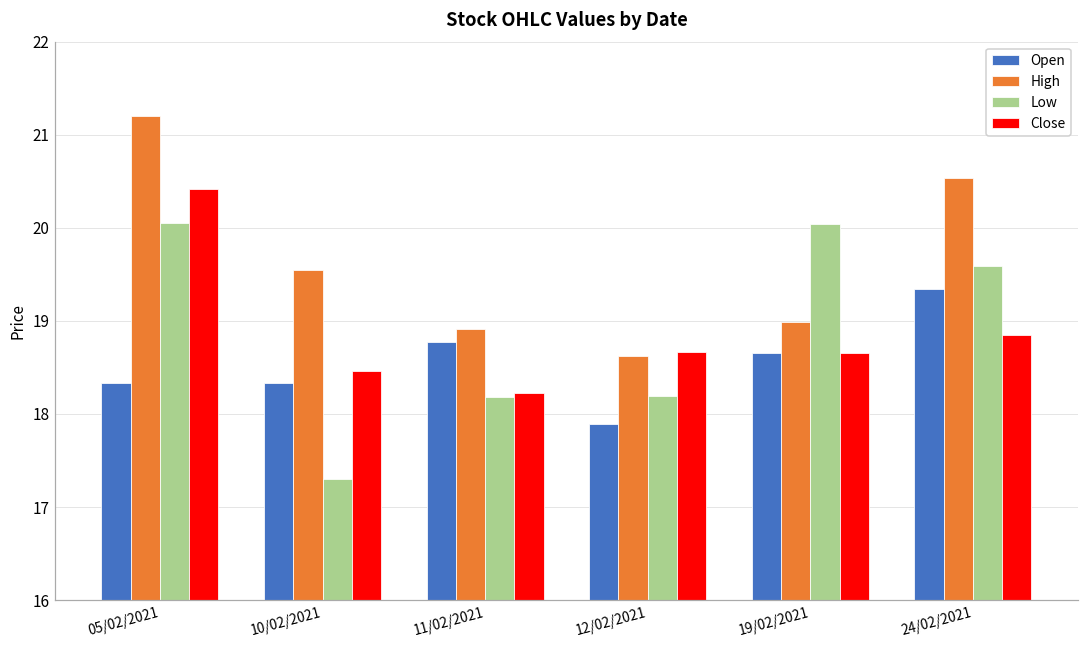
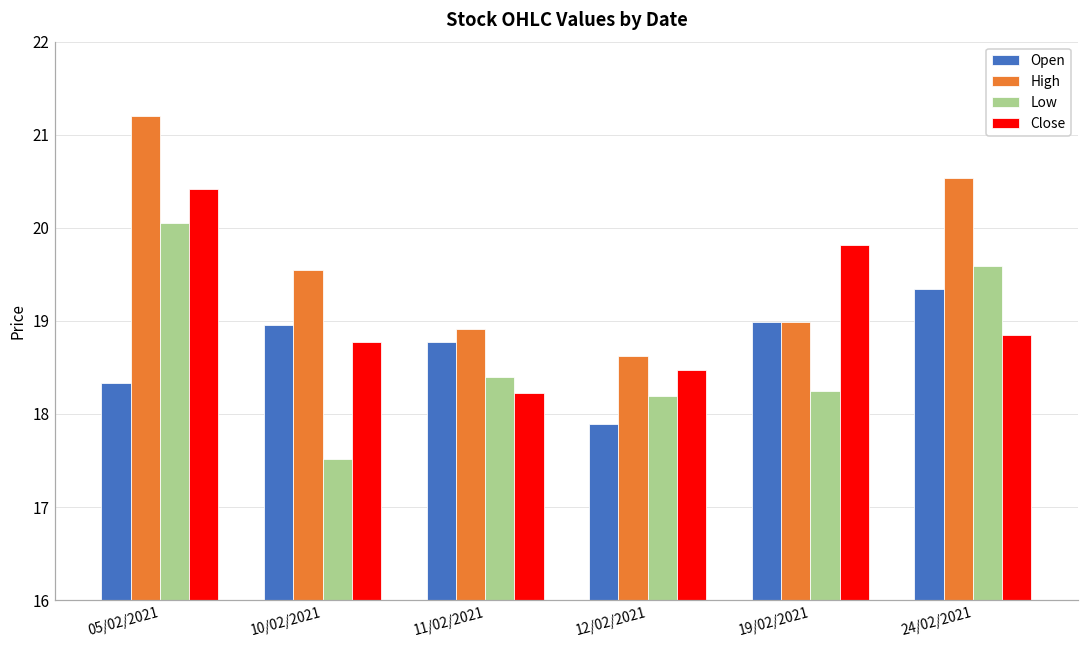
  {
    "Open": {
      "05/02/2021": 18.3,
-     "10/02/2021": 18.3,
+     "10/02/2021": 19.0,
      "11/02/2021": 18.8,
      "12/02/2021": 17.9,
-     "19/02/2021": 18.7,
+     "19/02/2021": 19.0,
      "24/02/2021": 19.3
    },
    "High": {
      "05/02/2021": 21.2,
      "10/02/2021": 19.6,
      "11/02/2021": 18.9,
      "12/02/2021": 18.6,
      "19/02/2021": 19.0,
      "24/02/2021": 20.5
    },
    "Low": {
      "05/02/2021": 20.0,
-     "10/02/2021": 17.3,
-     "11/02/2021": 18.2,
+     "10/02/2021": 17.5,
+     "11/02/2021": 18.4,
      "12/02/2021": 18.2,
-     "19/02/2021": 20.0,
+     "19/02/2021": 18.2,
      "24/02/2021": 19.6
    },
    "Close": {
      "05/02/2021": 20.4,
-     "10/02/2021": 18.5,
+     "10/02/2021": 18.8,
      "11/02/2021": 18.2,
-     "12/02/2021": 18.7,
-     "19/02/2021": 18.7,
+     "12/02/2021": 18.5,
+     "19/02/2021": 19.8,
      "24/02/2021": 18.8
    }
  }
